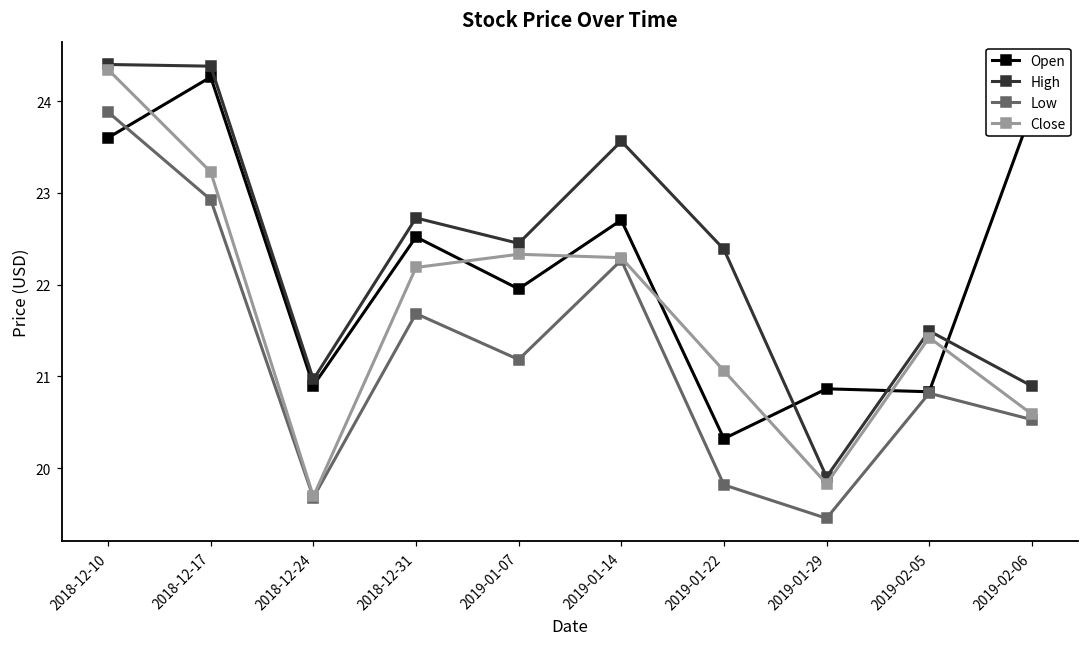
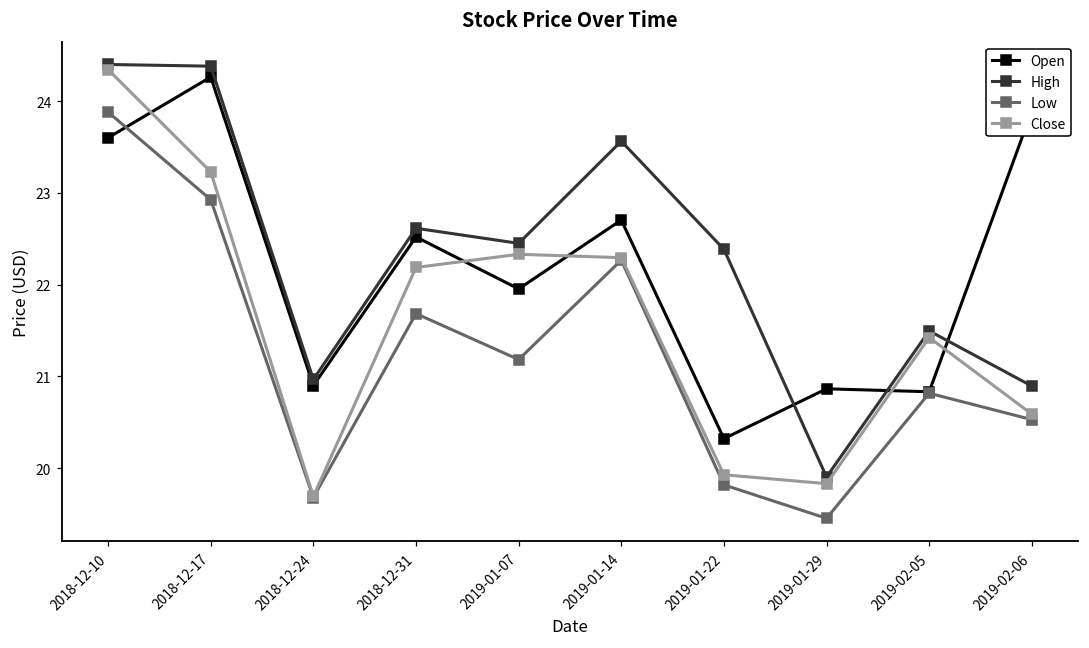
  {
    "Open": {
      "2018-12-10": 23.6,
      "2018-12-17": 24.3,
      "2018-12-24": 20.9,
      "2018-12-31": 22.5,
      "2019-01-07": 22.0,
      "2019-01-14": 22.7,
      "2019-01-22": 20.3,
      "2019-01-29": 20.9
    },
    "High": {
      "2018-12-10": 24.4,
      "2018-12-17": 24.4,
      "2018-12-24": 21.0,
-     "2018-12-31": 22.7,
+     "2018-12-31": 22.6,
      "2019-01-07": 22.4,
      "2019-01-14": 23.6,
      "2019-01-22": 22.4,
      "2019-01-29": 19.9,
      "2019-02-05": 21.5,
      "2019-02-06": 20.9
    },
    "Low": {
      "2018-12-10": 23.9,
      "2018-12-17": 22.9,
      "2018-12-31": 21.7,
      "2019-01-07": 21.2,
      "2019-01-22": 19.8,
      "2019-01-29": 19.5,
      "2019-02-06": 20.5
    },
    "Close": {
      "2018-12-10": 24.3,
      "2018-12-17": 23.2,
      "2018-12-31": 22.2,
      "2019-01-07": 22.3,
-     "2019-01-22": 21.1,
+     "2019-01-22": 19.9,
      "2019-01-29": 19.8,
      "2019-02-05": 21.4,
      "2019-02-06": 20.6
    }
  }
